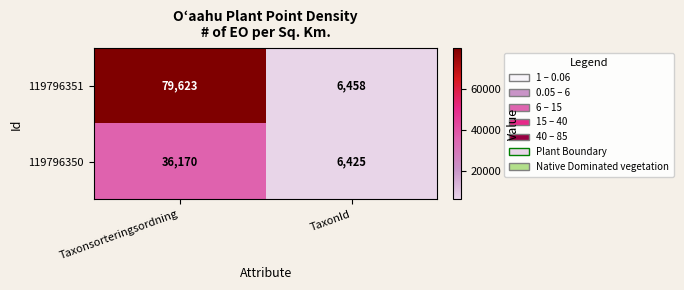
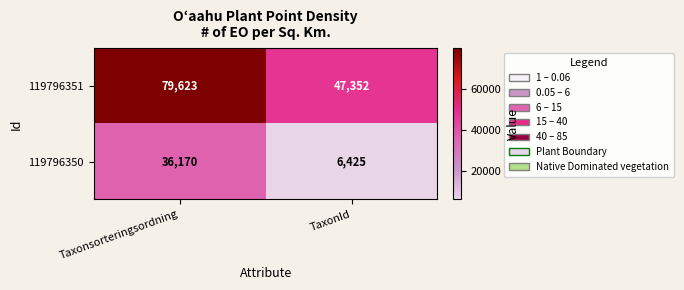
  {
    "119796351": {
      "Taxonsorteringsordning": "79,623",
-     "TaxonId": "6,458"
+     "TaxonId": "47,352"
    },
    "119796350": {
      "Taxonsorteringsordning": "36,170",
      "TaxonId": "6,425"
    }
  }
